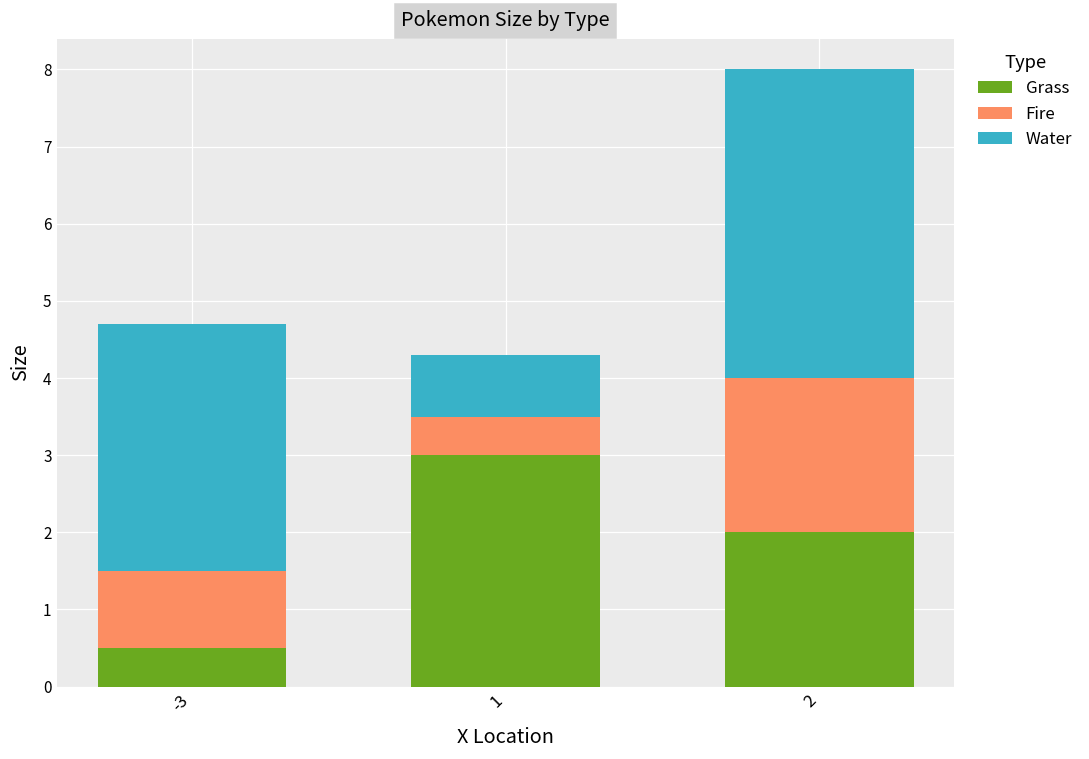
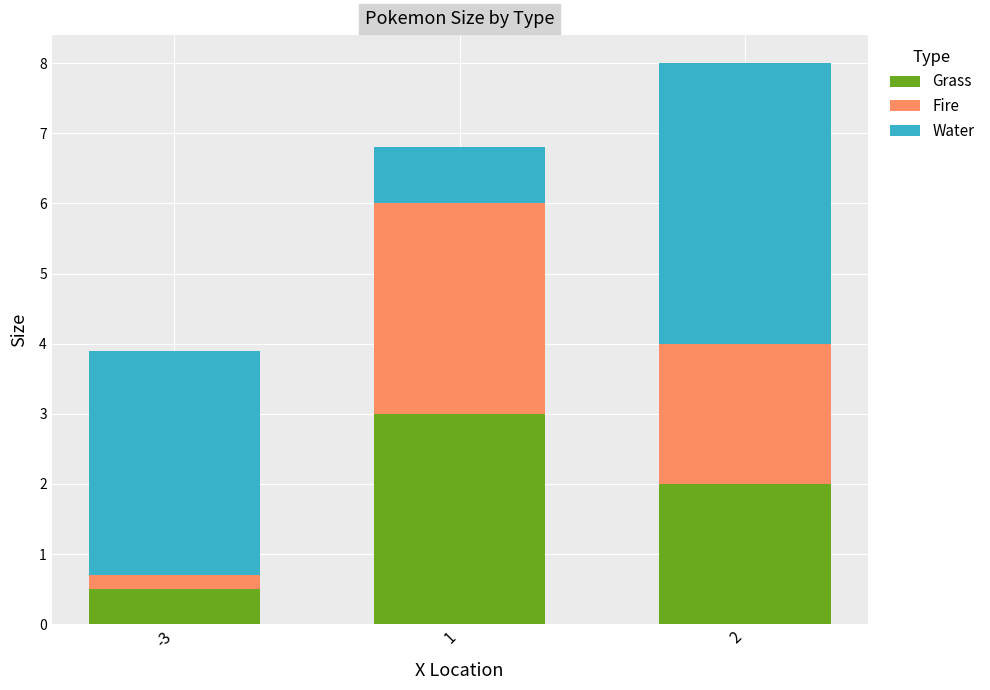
  {
    "Fire": {
-     "-3": 1.0,
-     "1": 0.5,
+     "-3": 0.2,
+     "1": 3.0,
      "2": 2.0
    },
    "Water": {
      "-3": 3.2,
      "1": 0.8,
      "2": 4.0
    }
  }
